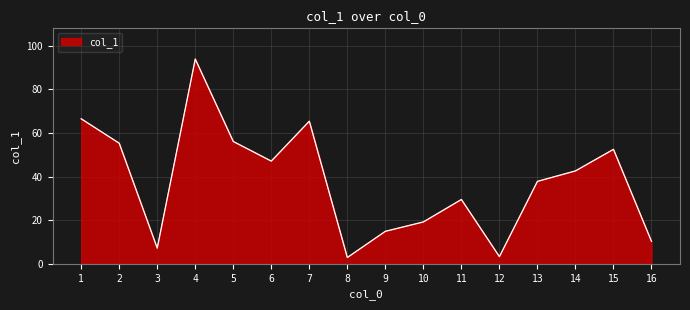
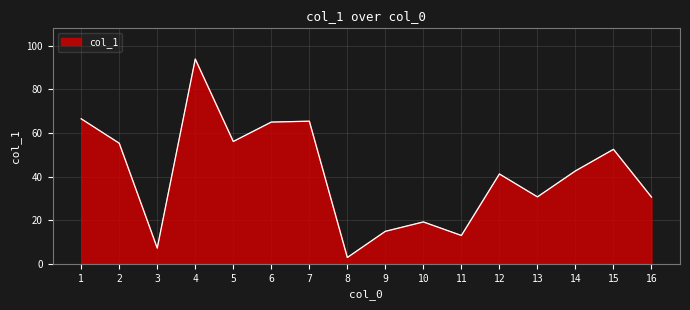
  {
    "1": 67,
    "2": 55,
    "3": 7,
    "4": 94,
    "5": 56,
-   "6": 47,
+   "6": 65,
    "7": 65,
    "8": 3,
    "9": 15,
    "10": 19,
-   "11": 30,
-   "12": 3,
-   "13": 38,
+   "11": 13,
+   "12": 41,
+   "13": 31,
    "14": 43,
    "15": 53,
-   "16": 10
+   "16": 31
  }
